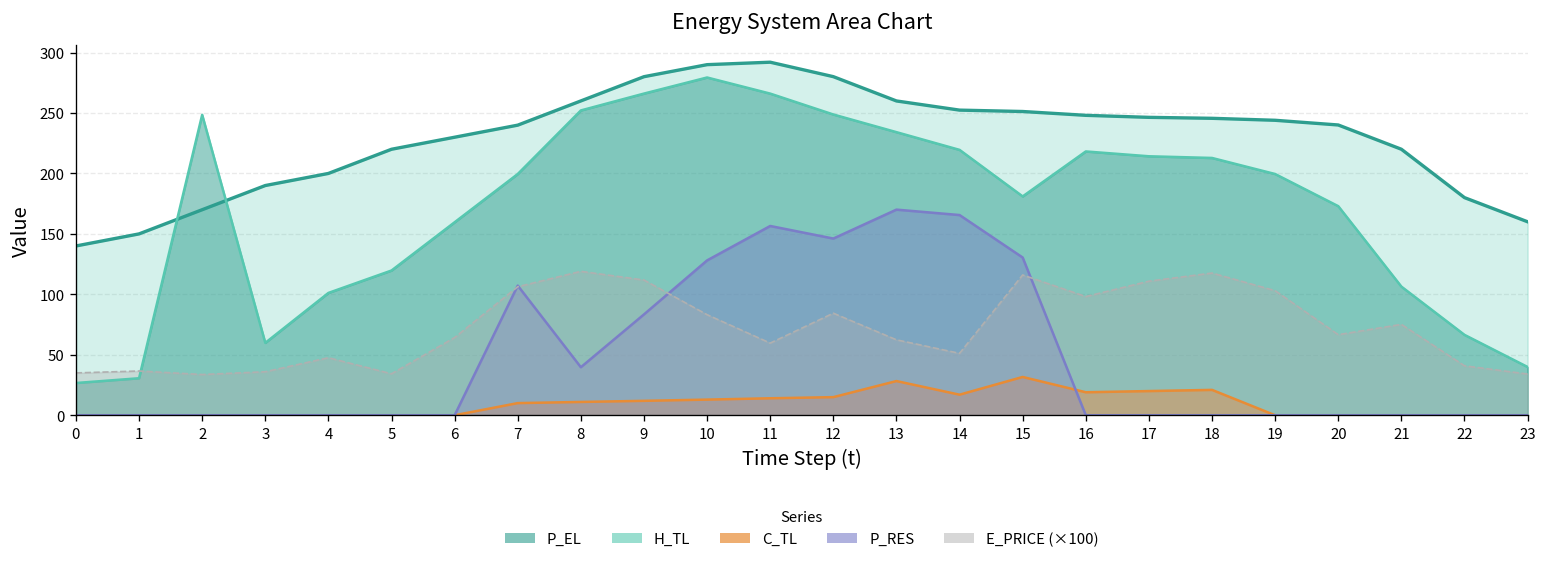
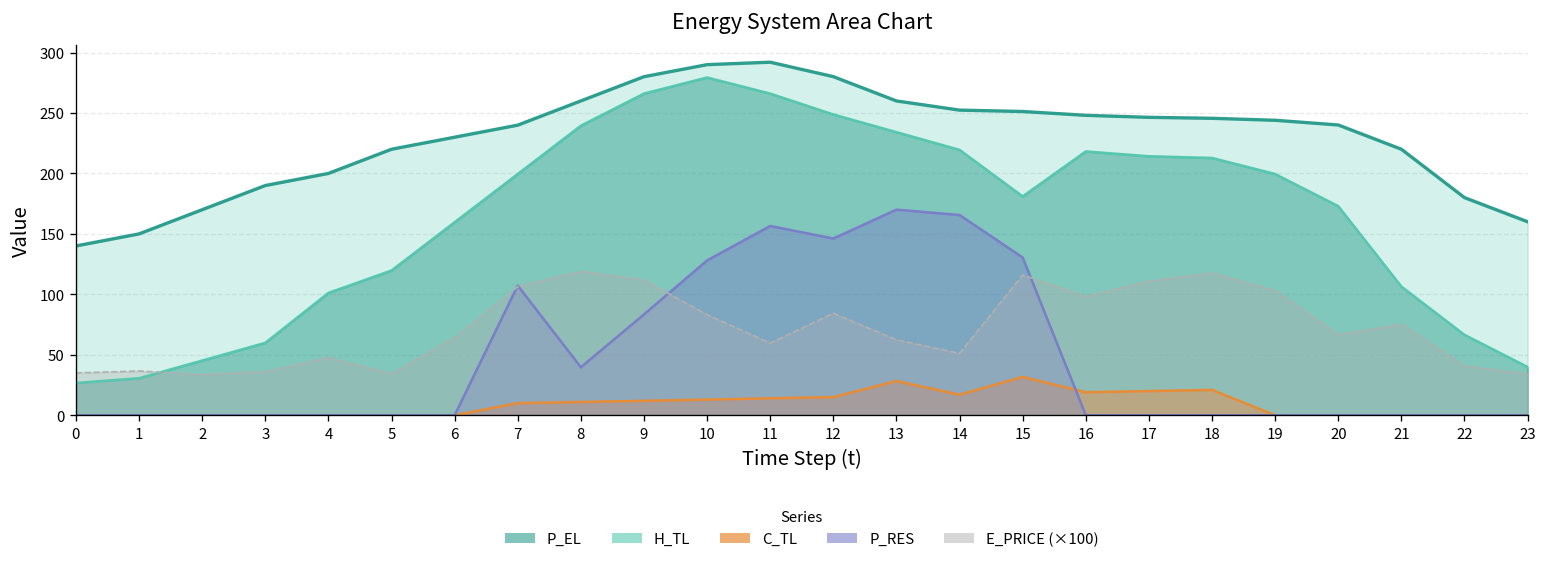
  {
    "H_TL": {
      "0": 27,
      "1": 31,
-     "2": 248,
+     "2": 45,
      "3": 60,
      "4": 101,
      "5": 120,
      "6": 160,
      "7": 200,
-     "8": 252,
+     "8": 239,
      "9": 266,
      "10": 279,
      "11": 266,
      "12": 249,
      "13": 234,
      "14": 219,
      "15": 181,
      "16": 218,
      "17": 214,
      "18": 213,
      "19": 200,
      "20": 173,
      "21": 106,
      "22": 66,
      "23": 40
    },
    "C_TL": {
      "7": 10,
      "8": 11,
      "9": 12,
      "10": 13,
      "11": 14,
      "12": 15,
      "13": 28,
      "14": 17,
      "15": 32,
      "16": 19,
      "17": 20,
      "18": 21
    },
    "P_RES": {
      "8": 40,
      "9": 83,
      "10": 128,
      "11": 157,
      "12": 146,
      "13": 170,
      "14": 166,
      "15": 130,
      "16": 0,
      "17": 0,
      "18": 0
    }
  }
